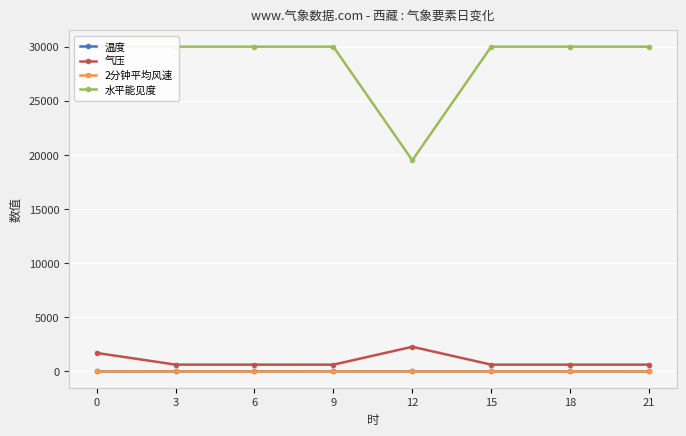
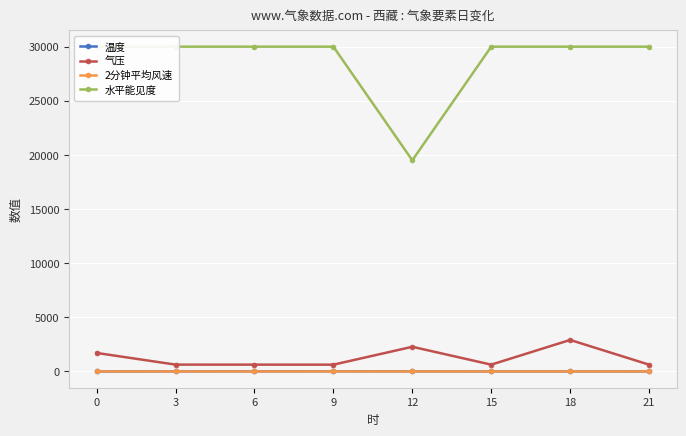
  {
    "2分钟平均风速": {
      "0": 0,
      "3": 0,
      "6": 0,
      "9": 0,
      "12": 0,
      "15": 0,
      "18": 0,
      "21": 0
    },
    "气压": {
      "0": 1700,
      "3": 600,
      "6": 600,
      "9": 600,
      "12": 2300,
      "15": 600,
-     "18": 600,
+     "18": 2900,
      "21": 600
    },
    "水平能见度": {
      "6": 30000,
      "9": 30000,
      "12": 19500,
      "15": 30000,
      "18": 30000,
      "21": 30000
    }
  }
